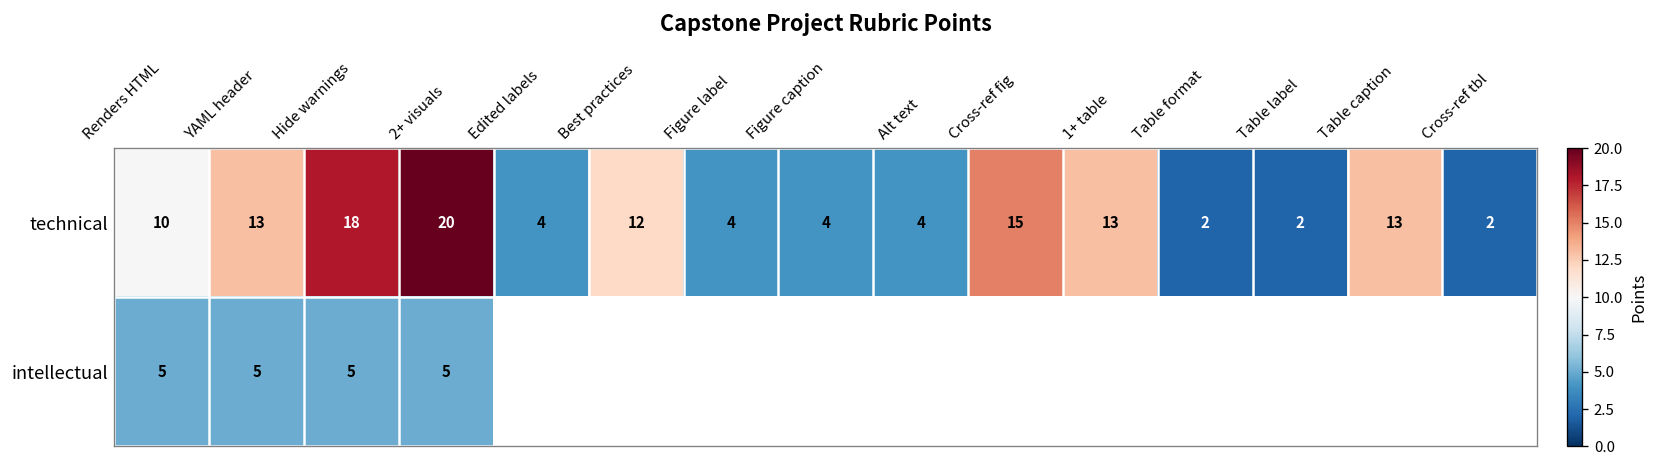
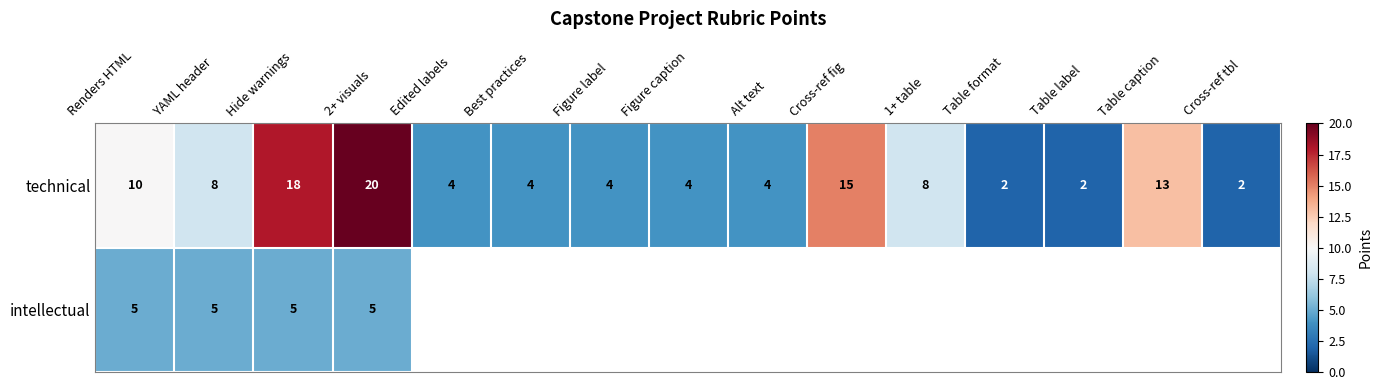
  {
    "technical": {
      "Renders HTML": 10,
-     "YAML header": 13,
+     "YAML header": 8,
      "Hide warnings": 18,
      "2+ visuals": 20,
      "Edited labels": 4,
-     "Best practices": 12,
+     "Best practices": 4,
      "Figure label": 4,
      "Figure caption": 4,
      "Alt text": 4,
      "Cross-ref fig": 15,
-     "1+ table": 13,
+     "1+ table": 8,
      "Table format": 2,
      "Table label": 2,
      "Table caption": 13,
      "Cross-ref tbl": 2
    },
    "intellectual": {
      "Renders HTML": 5,
      "YAML header": 5,
      "Hide warnings": 5,
      "2+ visuals": 5
    }
  }
